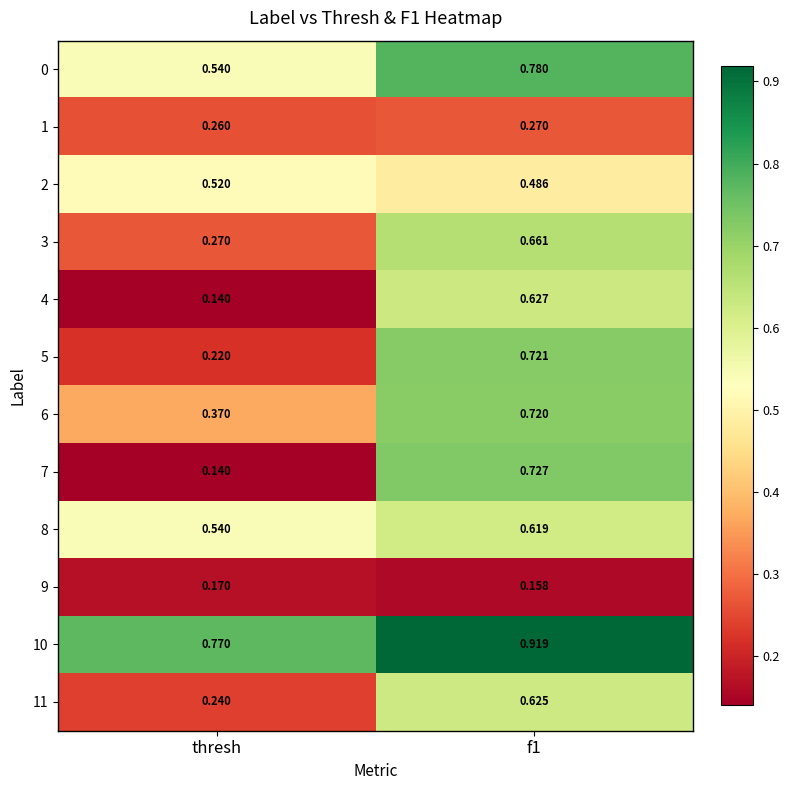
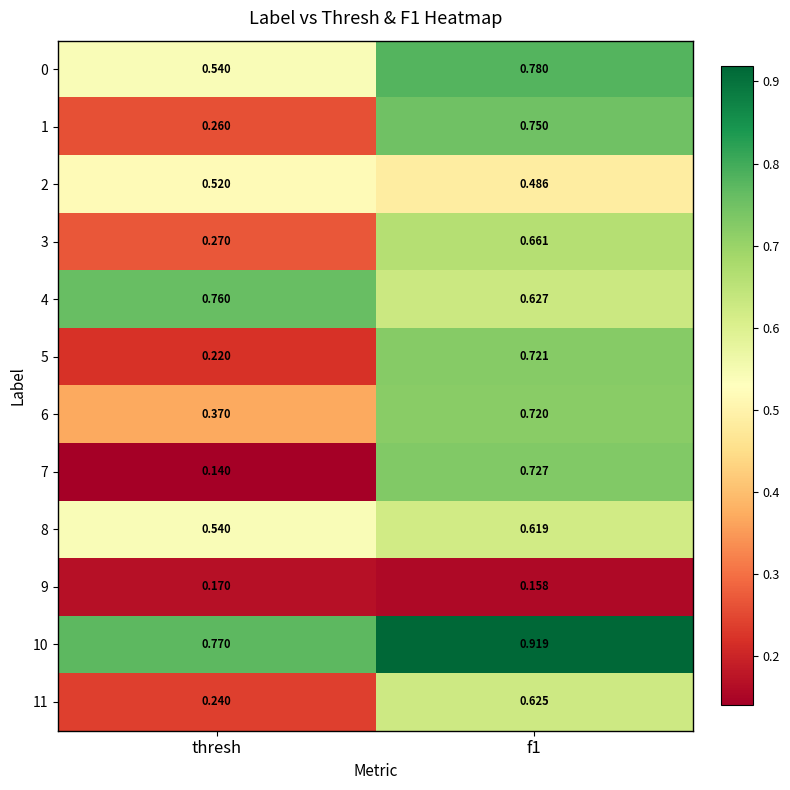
  {
    "0": {
      "thresh": 0.540,
      "f1": 0.780
    },
    "1": {
      "thresh": 0.260,
-     "f1": 0.270
+     "f1": 0.750
    },
    "2": {
      "thresh": 0.520,
      "f1": 0.486
    },
    "3": {
      "thresh": 0.270,
      "f1": 0.661
    },
    "4": {
-     "thresh": 0.140,
+     "thresh": 0.760,
      "f1": 0.627
    },
    "5": {
      "thresh": 0.220,
      "f1": 0.721
    },
    "6": {
      "thresh": 0.370,
      "f1": 0.720
    },
    "7": {
      "thresh": 0.140,
      "f1": 0.727
    },
    "8": {
      "thresh": 0.540,
      "f1": 0.619
    },
    "9": {
      "thresh": 0.170,
      "f1": 0.158
    },
    "10": {
      "thresh": 0.770,
      "f1": 0.919
    },
    "11": {
      "thresh": 0.240,
      "f1": 0.625
    }
  }
